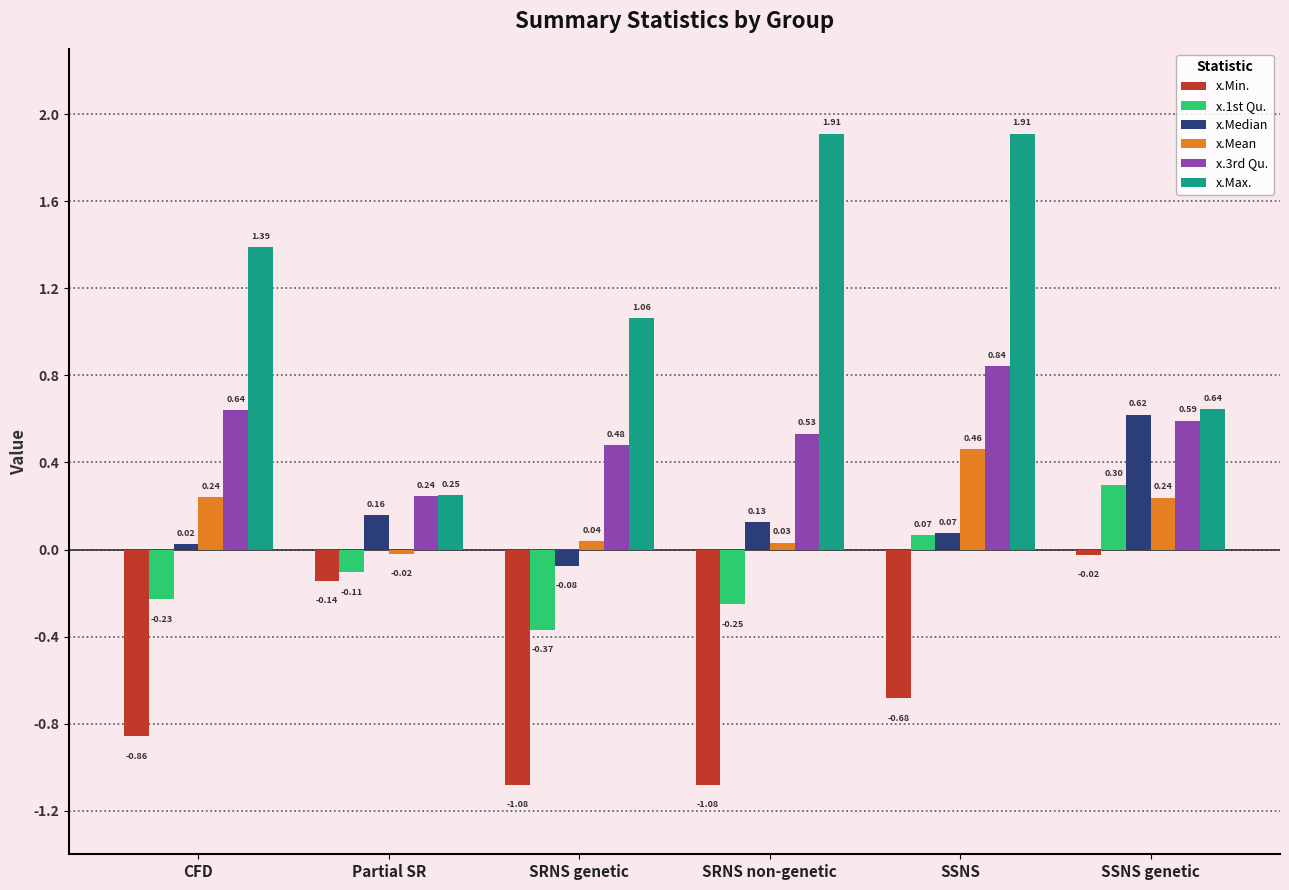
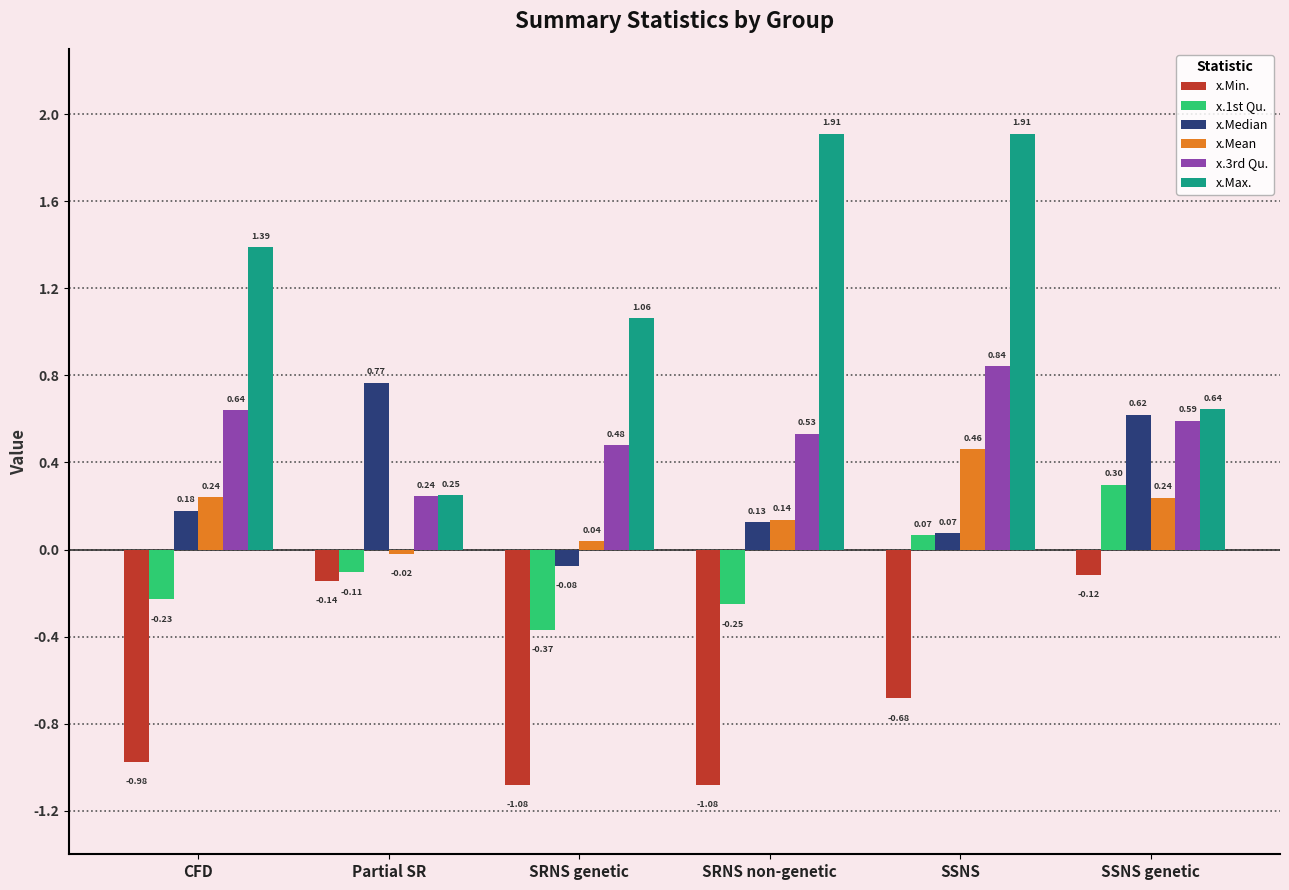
  {
    "x.Min.": {
-     "CFD": -0.86,
+     "CFD": -0.98,
      "Partial SR": -0.14,
      "SRNS genetic": -1.08,
      "SRNS non-genetic": -1.08,
      "SSNS": -0.68,
-     "SSNS genetic": -0.02
+     "SSNS genetic": -0.12
    },
    "x.Median": {
-     "CFD": 0.02,
-     "Partial SR": 0.16,
+     "CFD": 0.18,
+     "Partial SR": 0.77,
      "SRNS genetic": -0.08,
      "SRNS non-genetic": 0.13,
      "SSNS": 0.07,
      "SSNS genetic": 0.62
    },
    "x.Mean": {
      "CFD": 0.24,
      "Partial SR": -0.02,
      "SRNS genetic": 0.04,
-     "SRNS non-genetic": 0.03,
+     "SRNS non-genetic": 0.14,
      "SSNS": 0.46,
      "SSNS genetic": 0.24
    },
    "x.3rd Qu.": {
      "CFD": 0.64,
      "Partial SR": 0.24,
      "SRNS genetic": 0.48,
      "SRNS non-genetic": 0.53,
      "SSNS": 0.84,
      "SSNS genetic": 0.59
    }
  }
